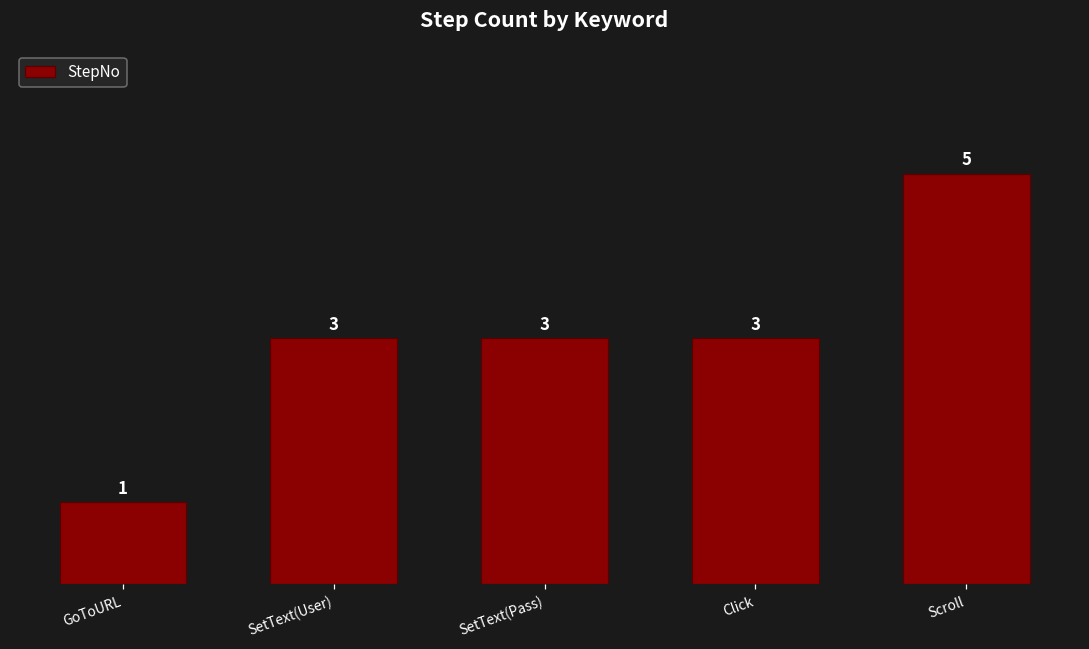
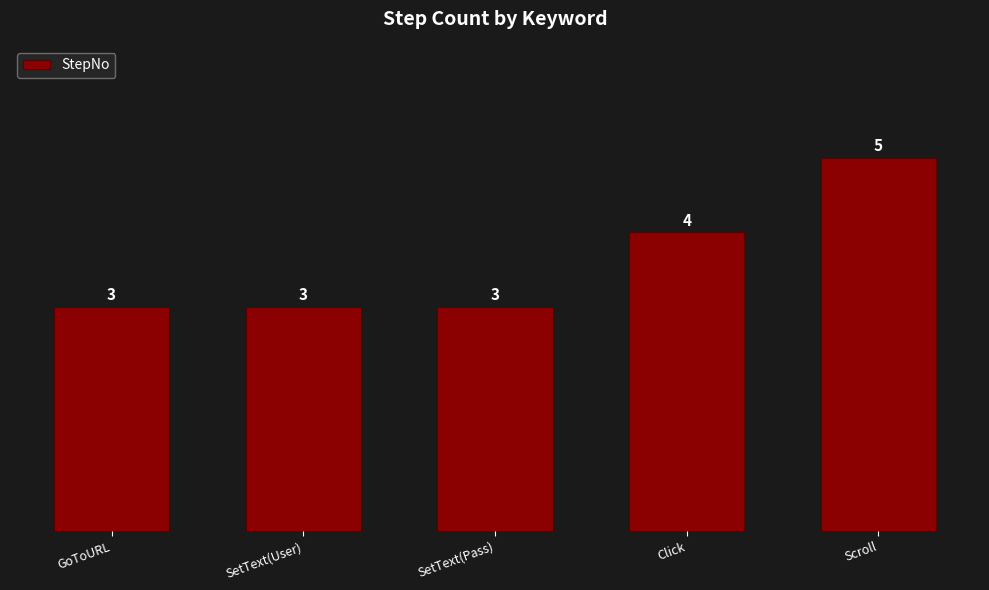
  {
-   "GoToURL": 1,
+   "GoToURL": 3,
    "SetText(User)": 3,
    "SetText(Pass)": 3,
-   "Click": 3,
+   "Click": 4,
    "Scroll": 5
  }
